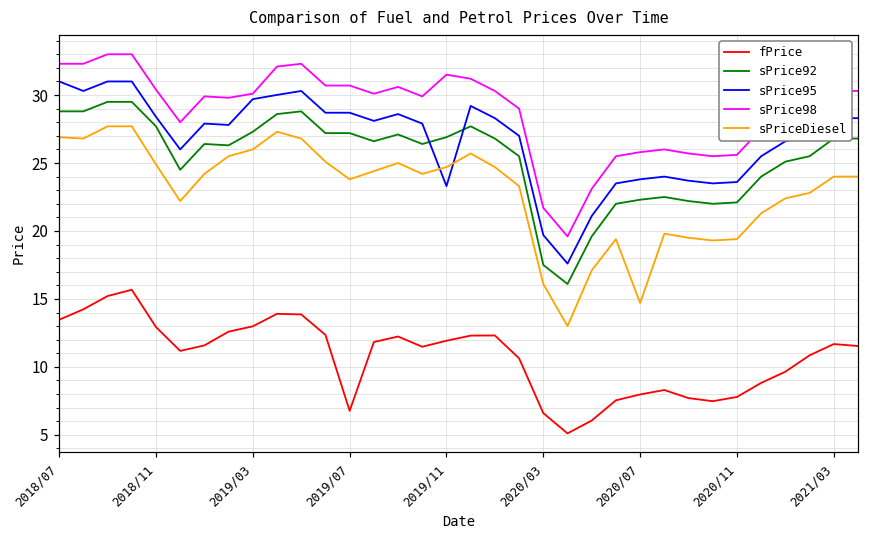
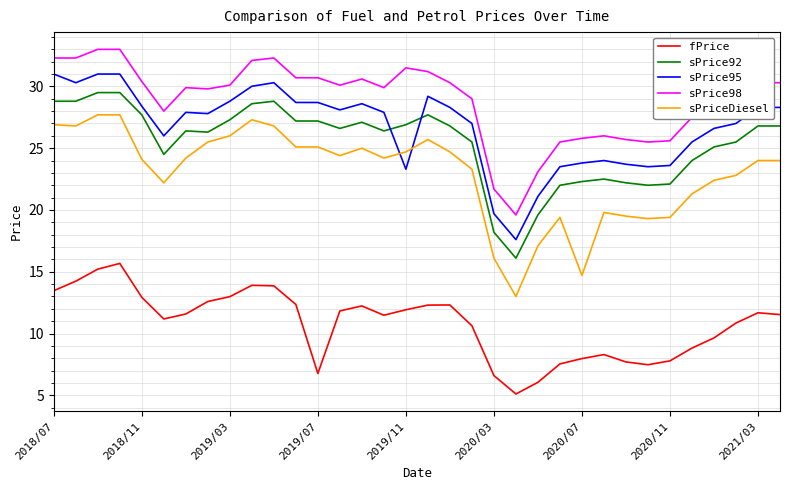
  {
    "fPrice": {
      "2018/07": 13.5,
      "2018/11": 12.9,
      "2019/03": 13.0,
      "2019/07": 6.8,
      "2019/11": 11.9,
      "2020/03": 6.6,
      "2020/07": 8.0,
      "2020/11": 7.8,
      "2021/03": 11.7
    },
    "sPrice92": {
      "2018/07": 28.8,
      "2018/11": 27.7,
      "2019/03": 27.3,
      "2019/07": 27.2,
      "2019/11": 26.9,
-     "2020/03": 17.5,
+     "2020/03": 18.2,
      "2020/07": 22.3,
      "2020/11": 22.1,
      "2021/03": 26.8
    },
    "sPrice95": {
      "2018/07": 31.0,
      "2018/11": 28.4,
-     "2019/03": 29.7,
+     "2019/03": 28.8,
      "2019/07": 28.7,
      "2019/11": 23.3,
      "2020/03": 19.7,
      "2020/07": 23.8,
      "2020/11": 23.6
    },
    "sPrice98": {
      "2018/07": 32.3,
      "2018/11": 30.4,
      "2019/03": 30.1,
      "2019/07": 30.7,
      "2019/11": 31.5,
      "2020/03": 21.7,
      "2020/07": 25.8,
      "2020/11": 25.6
    },
    "sPriceDiesel": {
      "2018/07": 26.9,
-     "2018/11": 24.9,
+     "2018/11": 24.1,
      "2019/03": 26.0,
-     "2019/07": 23.8,
+     "2019/07": 25.1,
      "2019/11": 24.7,
      "2020/03": 16.1,
      "2020/07": 14.7,
      "2020/11": 19.4,
      "2021/03": 24.0
    }
  }
